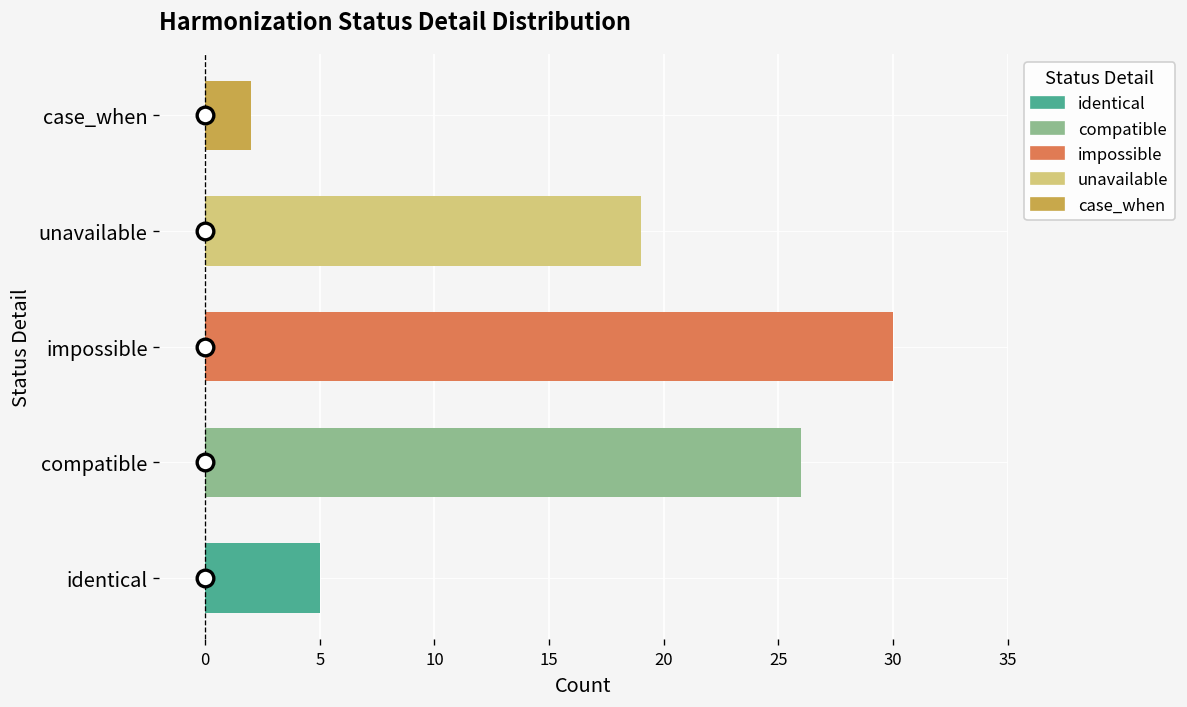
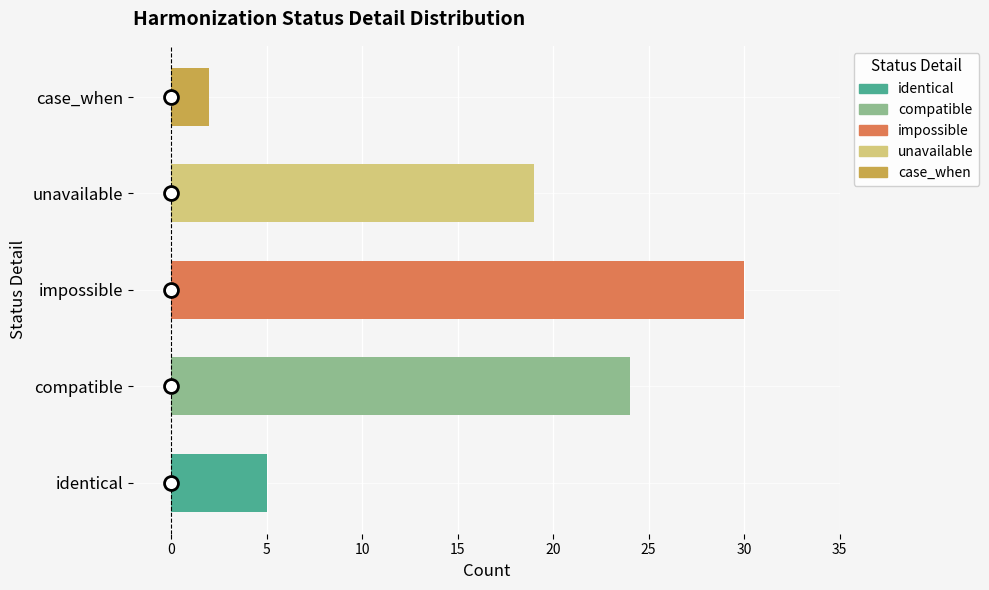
  {
    "compatible": {
-     "compatible": 26
+     "compatible": 24
    }
  }
